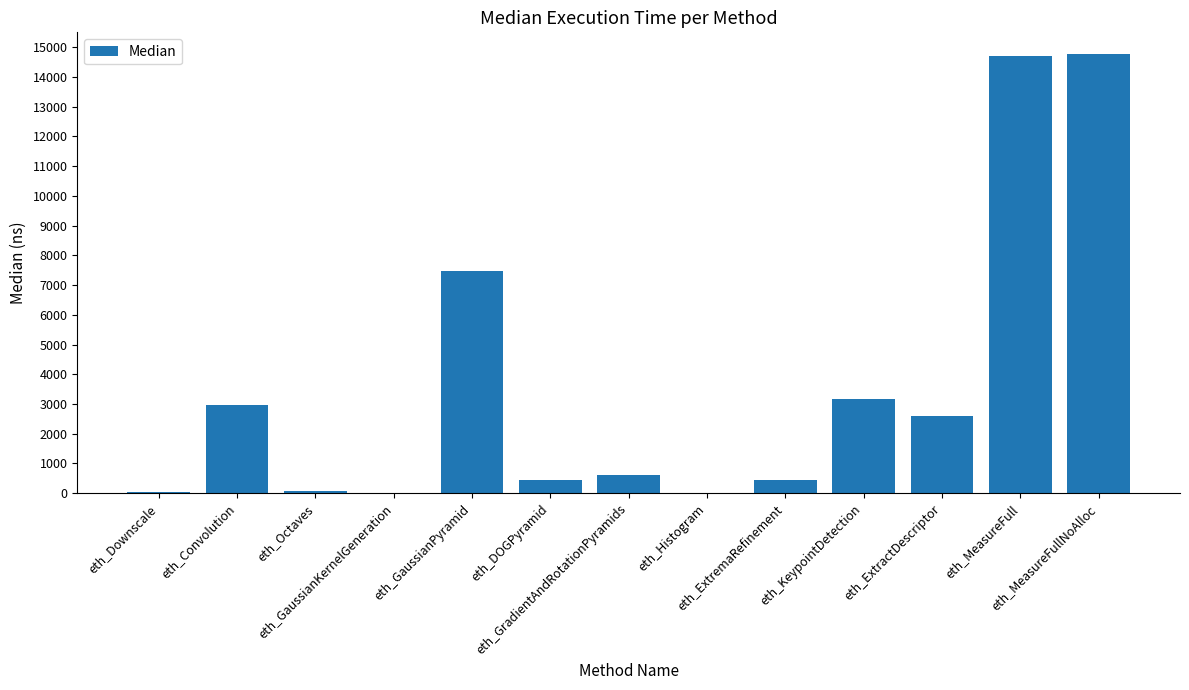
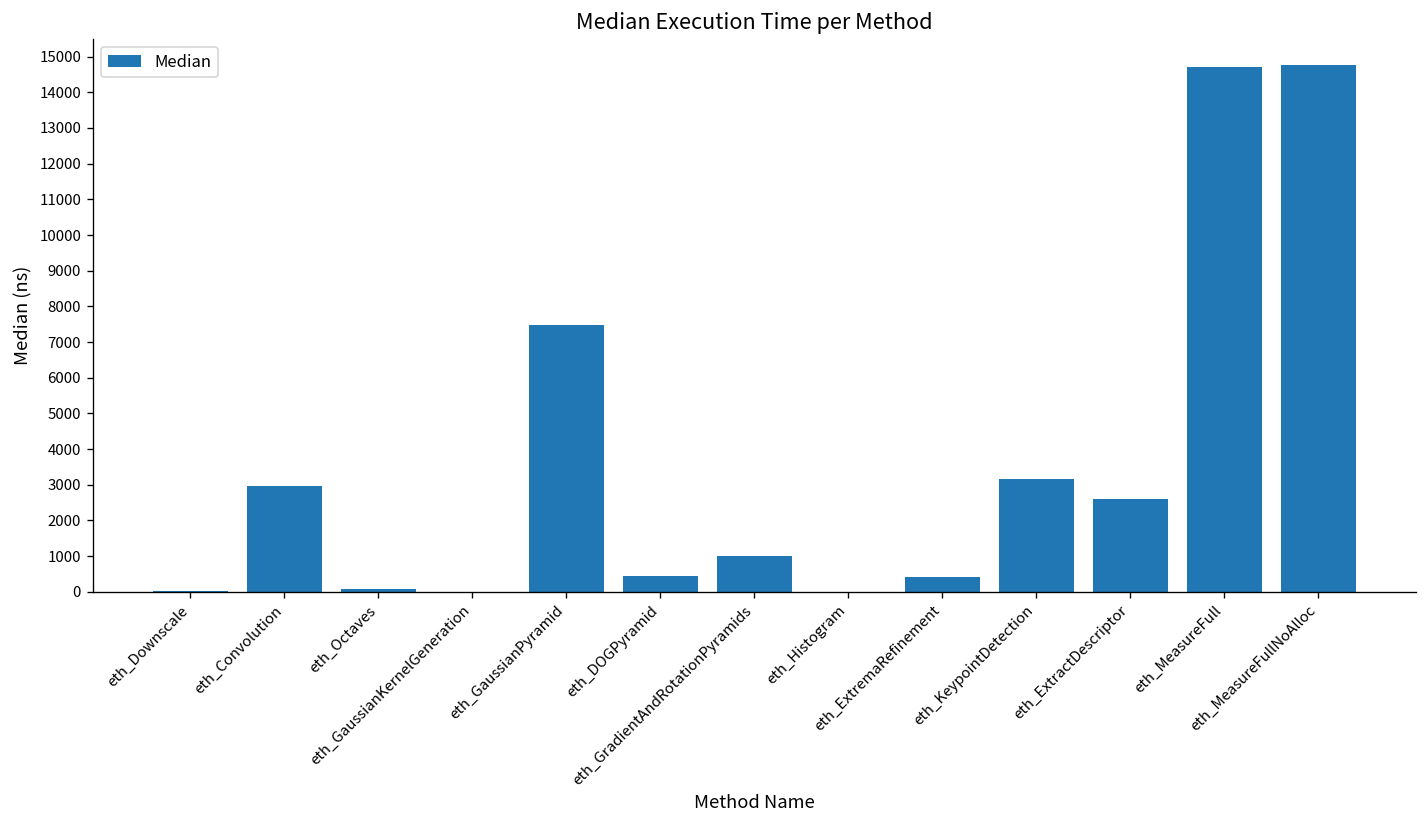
  {
    "eth_Convolution": 3000,
    "eth_GaussianPyramid": 7500,
    "eth_DOGPyramid": 400,
-   "eth_GradientAndRotationPyramids": 600,
+   "eth_GradientAndRotationPyramids": 1000,
    "eth_ExtremaRefinement": 400,
    "eth_KeypointDetection": 3200,
    "eth_ExtractDescriptor": 2600,
    "eth_MeasureFull": 14700,
    "eth_MeasureFullNoAlloc": 14800
  }
